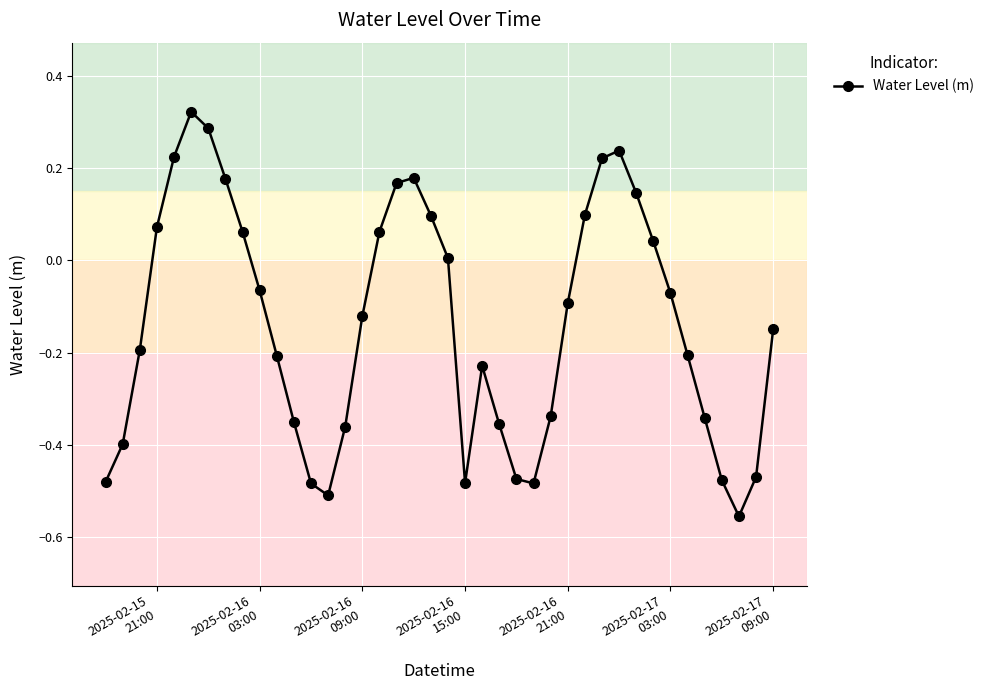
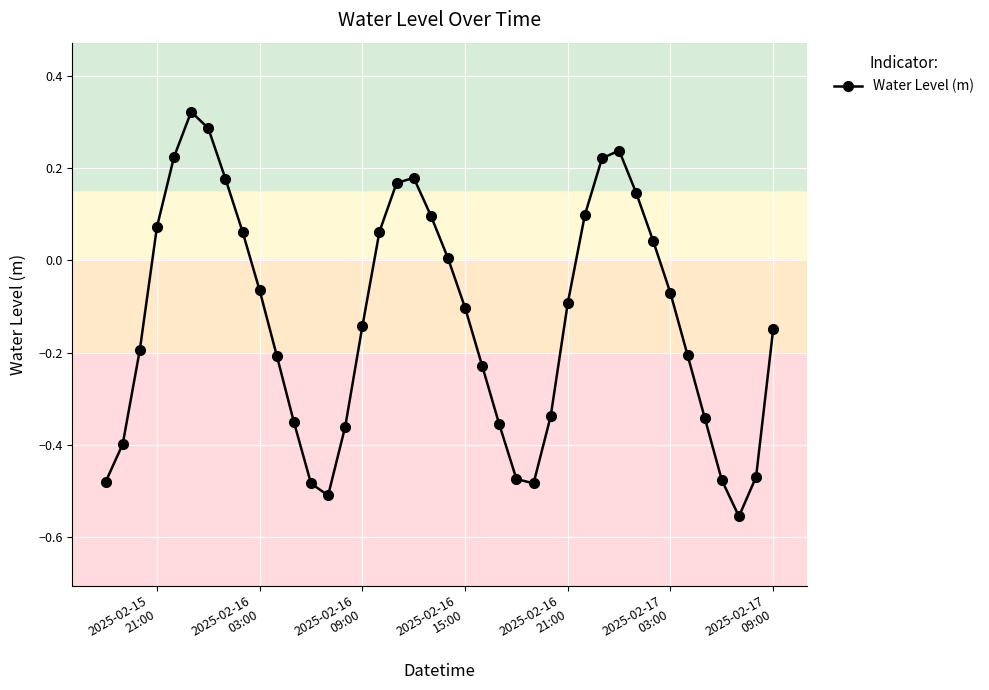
  {
    "2025-02-15 21:00": 0.07,
    "2025-02-16 03:00": -0.06,
-   "2025-02-16 09:00": -0.12,
-   "2025-02-16 15:00": -0.48,
+   "2025-02-16 09:00": -0.14,
+   "2025-02-16 15:00": -0.10,
    "2025-02-16 21:00": -0.09,
    "2025-02-17 03:00": -0.07,
    "2025-02-17 09:00": -0.15
  }
